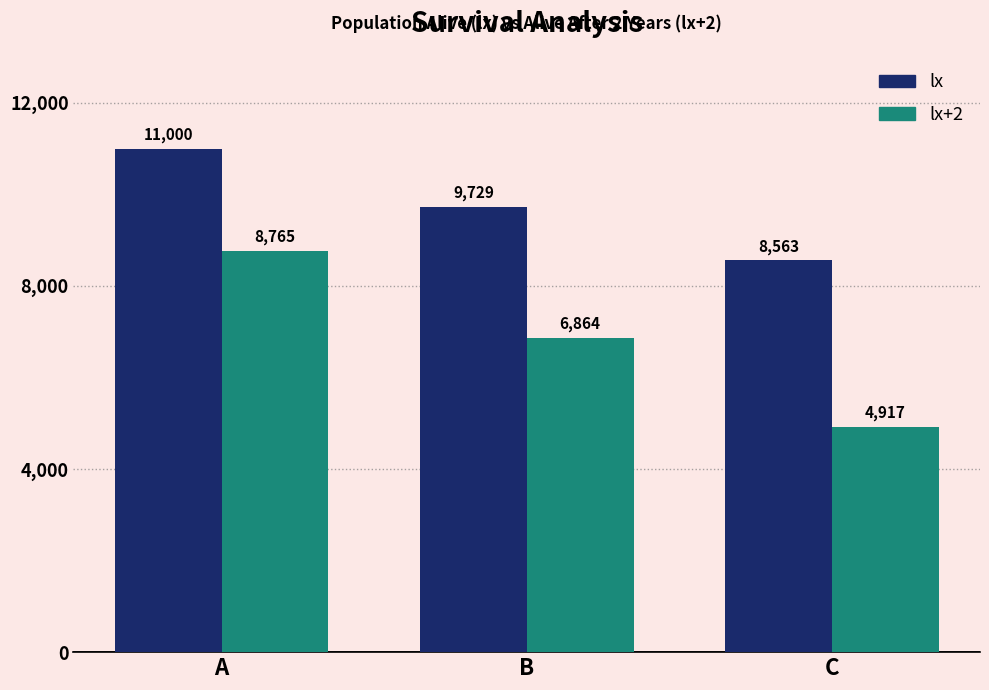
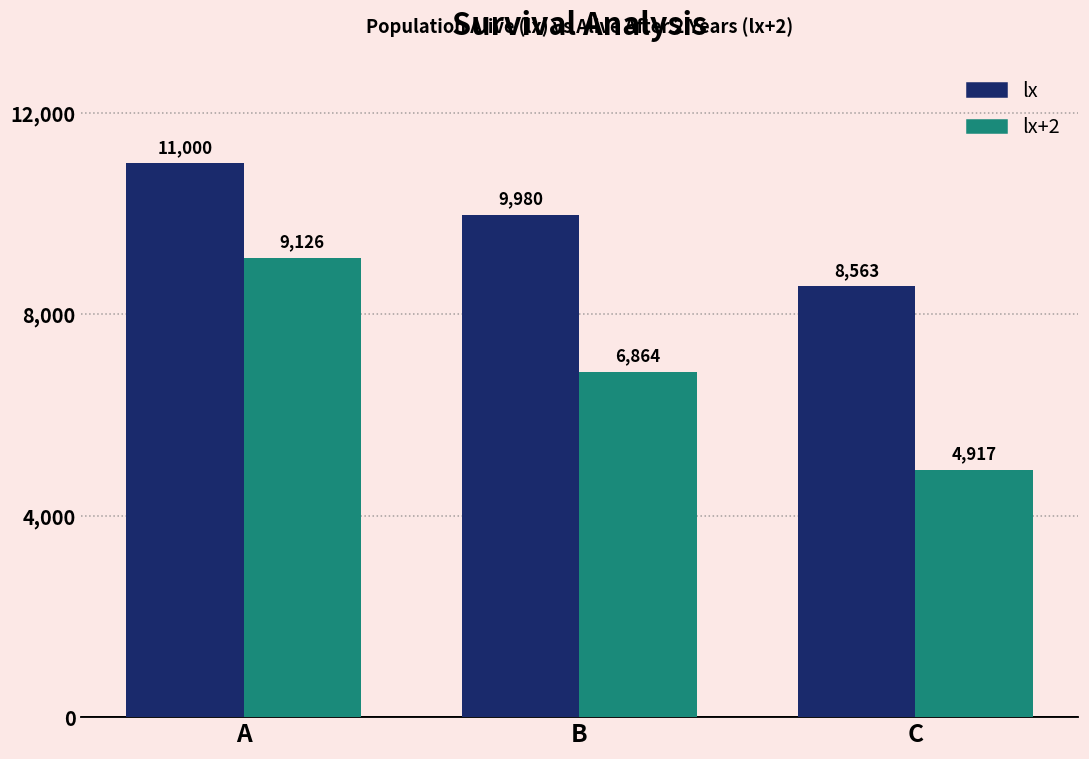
  {
    "lx": {
      "A": "11,000",
-     "B": "9,729",
+     "B": "9,980",
      "C": "8,563"
    },
    "lx+2": {
-     "A": "8,765",
+     "A": "9,126",
      "B": "6,864",
      "C": "4,917"
    }
  }
